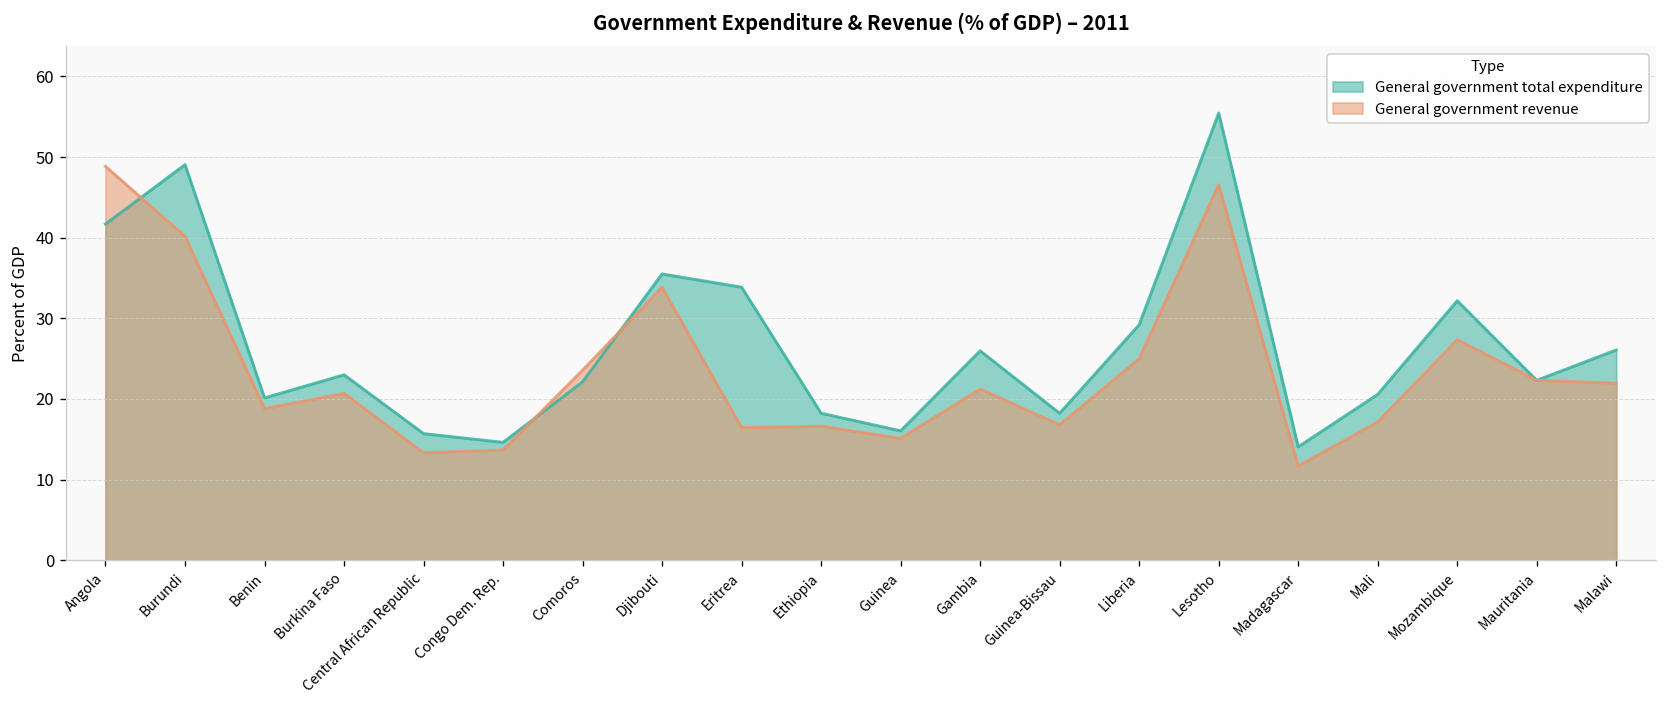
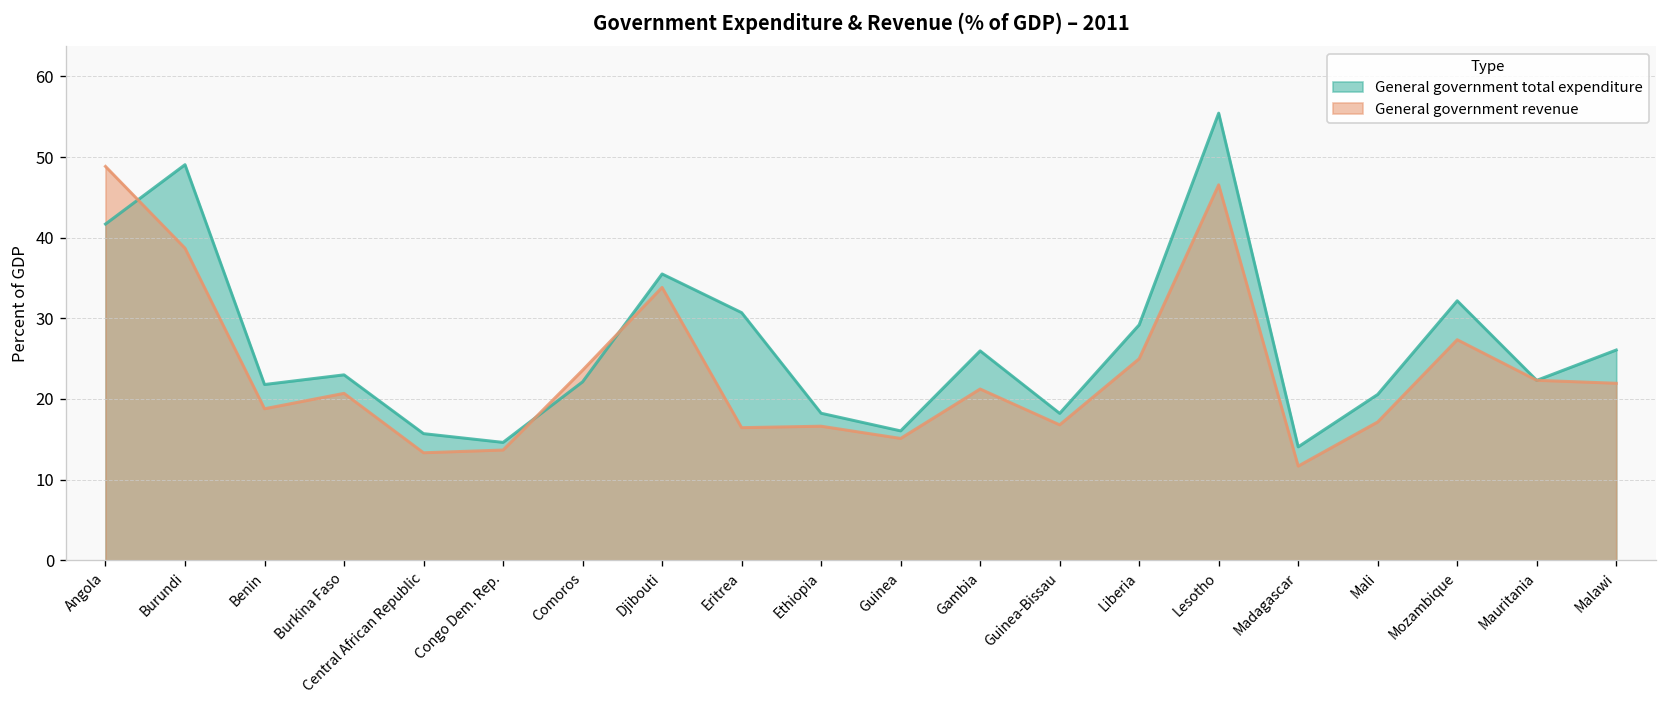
  {
    "General government total expenditure": {
      "Angola": 42,
      "Burundi": 49,
-     "Benin": 20,
+     "Benin": 22,
      "Burkina Faso": 23,
      "Central African Republic": 16,
      "Congo Dem. Rep.": 15,
      "Comoros": 22,
      "Djibouti": 36,
-     "Eritrea": 34,
+     "Eritrea": 31,
      "Ethiopia": 18,
      "Guinea": 16,
      "Gambia": 26,
      "Guinea-Bissau": 18,
      "Liberia": 29,
      "Lesotho": 55,
      "Madagascar": 14,
      "Mali": 21,
      "Mozambique": 32,
      "Malawi": 26
    },
    "General government revenue": {
      "Angola": 49,
-     "Burundi": 40,
+     "Burundi": 39,
      "Benin": 19,
      "Burkina Faso": 21,
      "Central African Republic": 13,
      "Congo Dem. Rep.": 14,
      "Comoros": 24,
      "Djibouti": 34,
      "Eritrea": 16,
      "Ethiopia": 17,
      "Guinea": 15,
      "Gambia": 21,
      "Guinea-Bissau": 17,
      "Liberia": 25,
      "Lesotho": 47,
      "Madagascar": 12,
      "Mali": 17,
      "Mozambique": 27,
      "Malawi": 22
    }
  }
